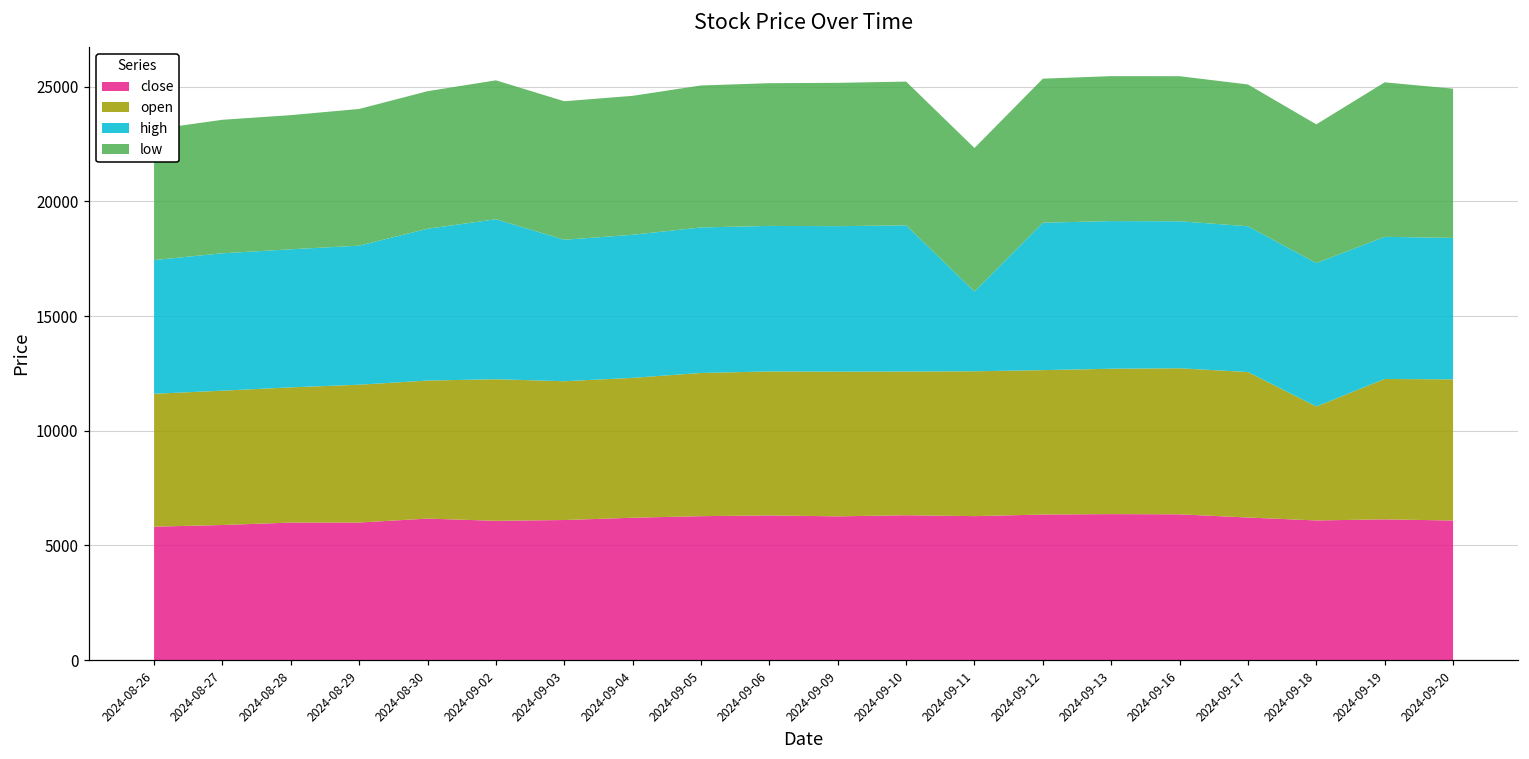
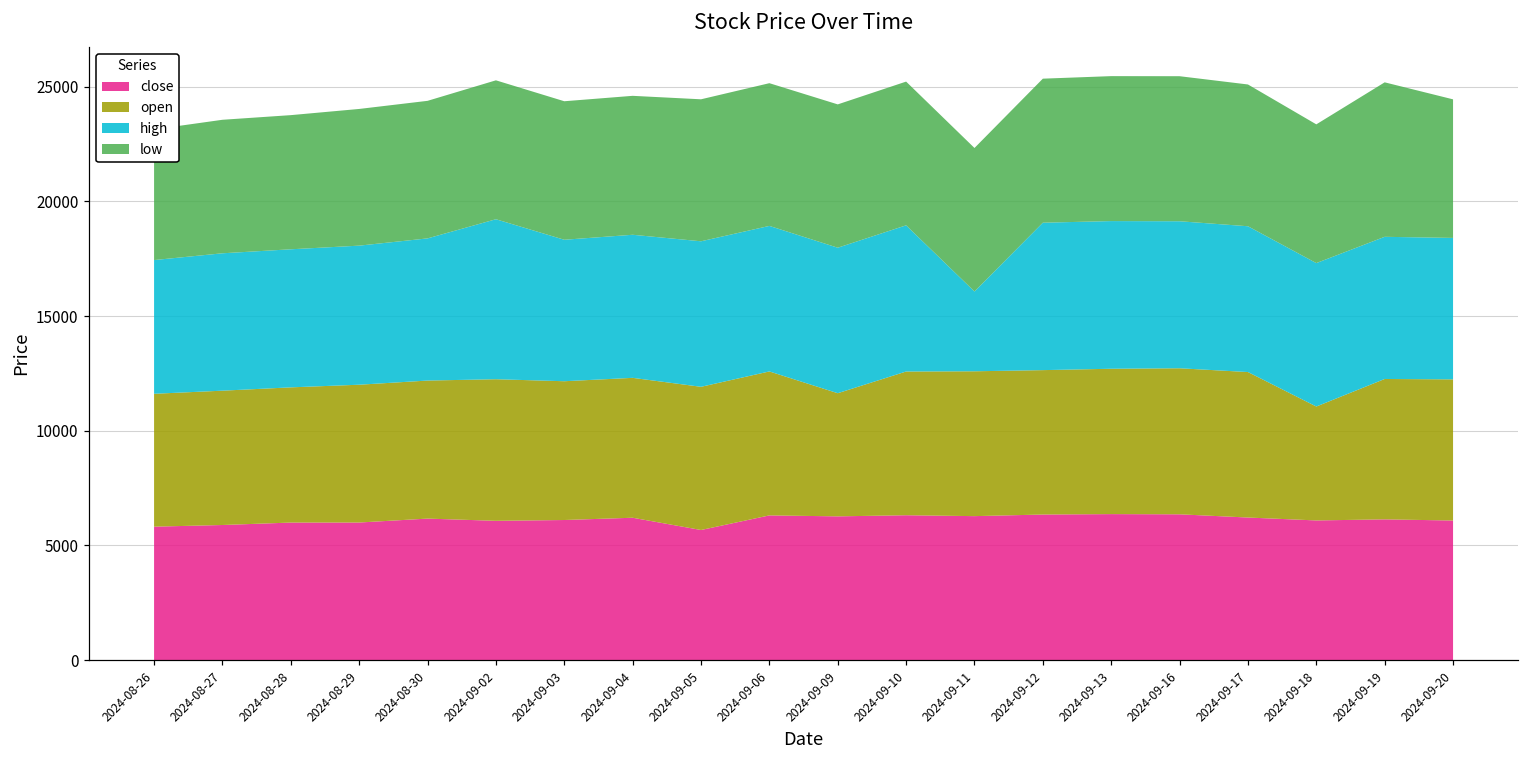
  {
    "close": {
      "2024-08-26": 5800,
      "2024-08-27": 5900,
      "2024-08-28": 6000,
      "2024-08-29": 6000,
      "2024-08-30": 6200,
      "2024-09-02": 6100,
      "2024-09-03": 6100,
      "2024-09-04": 6200,
-     "2024-09-05": 6300,
+     "2024-09-05": 5700,
      "2024-09-06": 6300,
      "2024-09-09": 6300,
      "2024-09-10": 6300,
      "2024-09-11": 6300,
      "2024-09-12": 6300,
      "2024-09-13": 6400,
      "2024-09-16": 6400,
      "2024-09-17": 6200,
      "2024-09-18": 6100,
      "2024-09-19": 6100,
      "2024-09-20": 6100
    },
    "open": {
      "2024-08-26": 5800,
      "2024-08-27": 5900,
      "2024-08-28": 5900,
      "2024-08-29": 6000,
      "2024-08-30": 6000,
      "2024-09-02": 6200,
      "2024-09-03": 6100,
      "2024-09-04": 6100,
      "2024-09-05": 6200,
      "2024-09-06": 6300,
-     "2024-09-09": 6300,
+     "2024-09-09": 5400,
      "2024-09-10": 6300,
      "2024-09-11": 6300,
      "2024-09-12": 6300,
      "2024-09-13": 6300,
      "2024-09-16": 6400,
      "2024-09-17": 6300,
      "2024-09-18": 5000,
      "2024-09-19": 6100,
      "2024-09-20": 6200
    },
    "high": {
      "2024-08-26": 5800,
      "2024-08-27": 6000,
      "2024-08-28": 6000,
      "2024-08-29": 6100,
-     "2024-08-30": 6600,
+     "2024-08-30": 6200,
      "2024-09-02": 7000,
      "2024-09-03": 6200,
      "2024-09-04": 6200,
      "2024-09-05": 6300,
      "2024-09-06": 6300,
      "2024-09-09": 6300,
      "2024-09-10": 6400,
      "2024-09-11": 3500,
      "2024-09-12": 6400,
      "2024-09-13": 6400,
      "2024-09-16": 6400,
      "2024-09-17": 6400,
      "2024-09-18": 6300,
      "2024-09-19": 6200,
      "2024-09-20": 6200
    },
    "low": {
      "2024-08-27": 5800,
      "2024-08-28": 5900,
      "2024-08-29": 6000,
      "2024-08-30": 6000,
      "2024-09-02": 6100,
      "2024-09-03": 6000,
      "2024-09-04": 6100,
      "2024-09-05": 6200,
      "2024-09-06": 6200,
      "2024-09-09": 6300,
      "2024-09-10": 6300,
      "2024-09-11": 6300,
      "2024-09-12": 6300,
      "2024-09-13": 6300,
      "2024-09-16": 6300,
      "2024-09-17": 6200,
      "2024-09-18": 6100,
      "2024-09-19": 6700,
-     "2024-09-20": 6500
+     "2024-09-20": 6000
    }
  }
